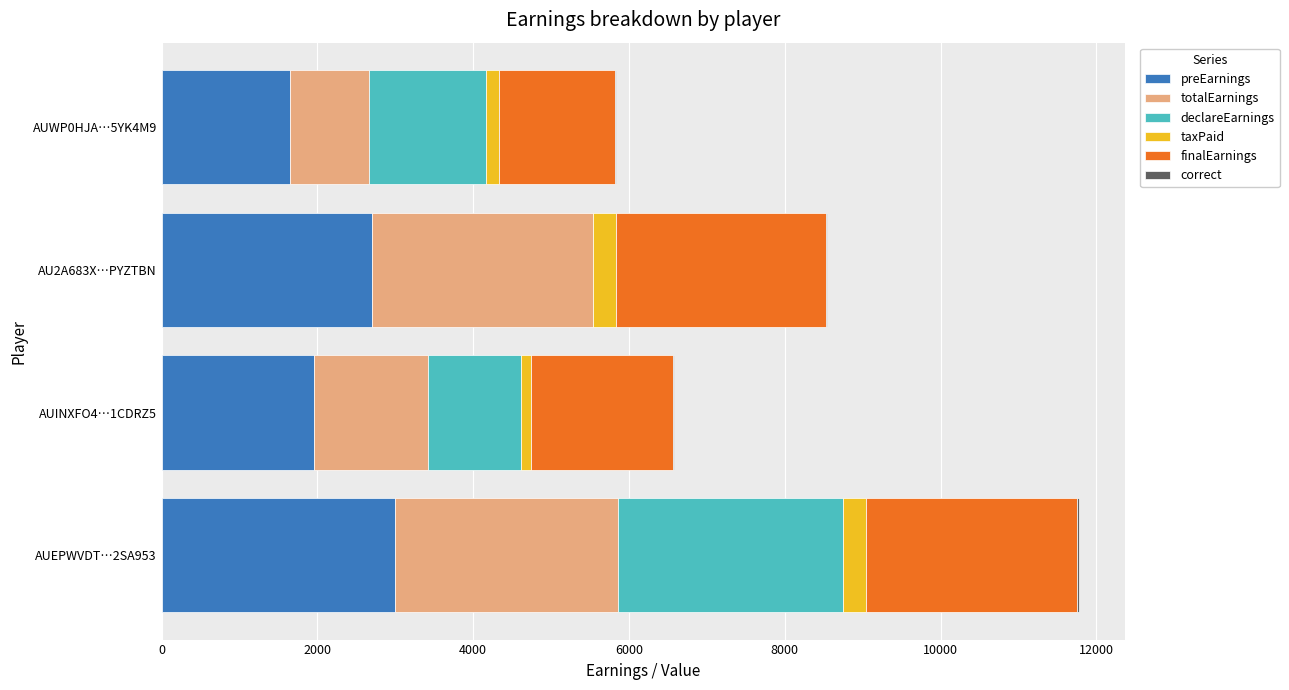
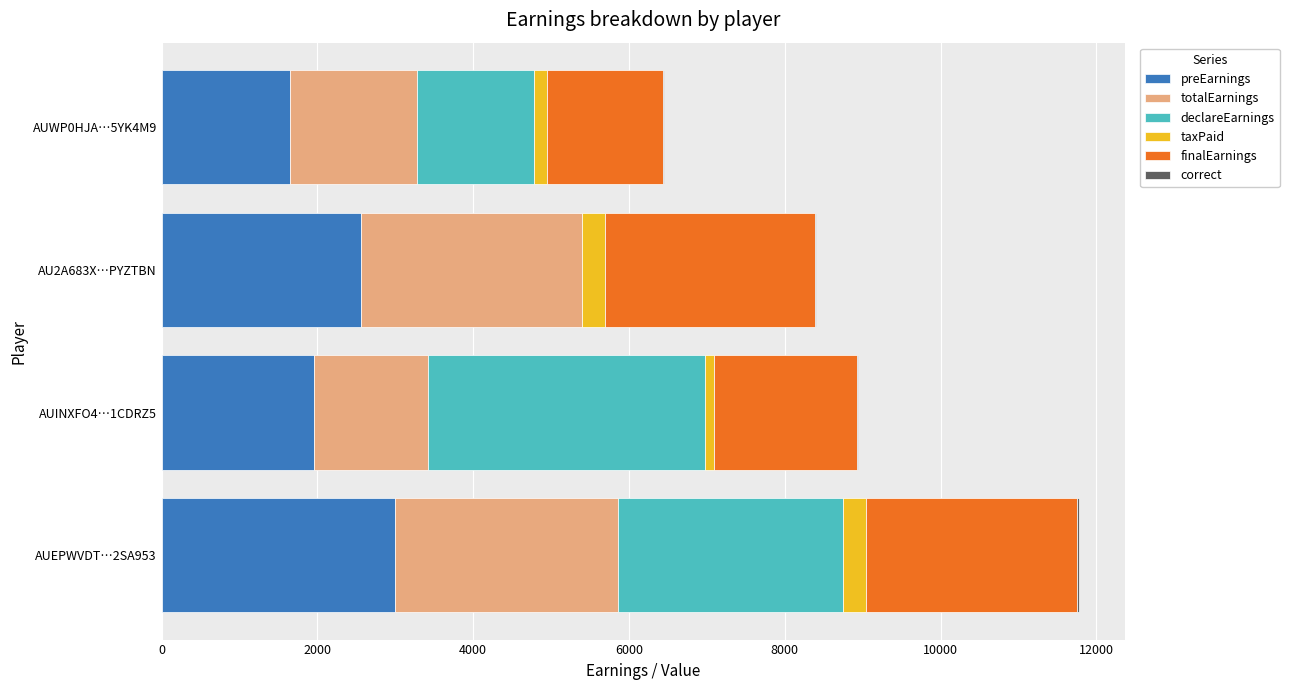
  {
    "preEarnings": {
      "AUWP0HJA…5YK4M9": 1700,
-     "AU2A683X…PYZTBN": 2700,
+     "AU2A683X…PYZTBN": 2600,
      "AUINXFO4…1CDRZ5": 2000,
      "AUEPWVDT…2SA953": 3000
    },
    "totalEarnings": {
-     "AUWP0HJA…5YK4M9": 1000,
+     "AUWP0HJA…5YK4M9": 1600,
      "AU2A683X…PYZTBN": 2800,
      "AUINXFO4…1CDRZ5": 1500,
      "AUEPWVDT…2SA953": 2900
    },
    "declareEarnings": {
      "AUWP0HJA…5YK4M9": 1500,
      "AU2A683X…PYZTBN": 0,
-     "AUINXFO4…1CDRZ5": 1200,
+     "AUINXFO4…1CDRZ5": 3600,
      "AUEPWVDT…2SA953": 2900
    },
    "taxPaid": {
      "AUWP0HJA…5YK4M9": 200,
      "AU2A683X…PYZTBN": 300,
      "AUINXFO4…1CDRZ5": 100,
      "AUEPWVDT…2SA953": 300
    },
    "finalEarnings": {
      "AUWP0HJA…5YK4M9": 1500,
      "AU2A683X…PYZTBN": 2700,
      "AUINXFO4…1CDRZ5": 1800,
      "AUEPWVDT…2SA953": 2700
    }
  }
